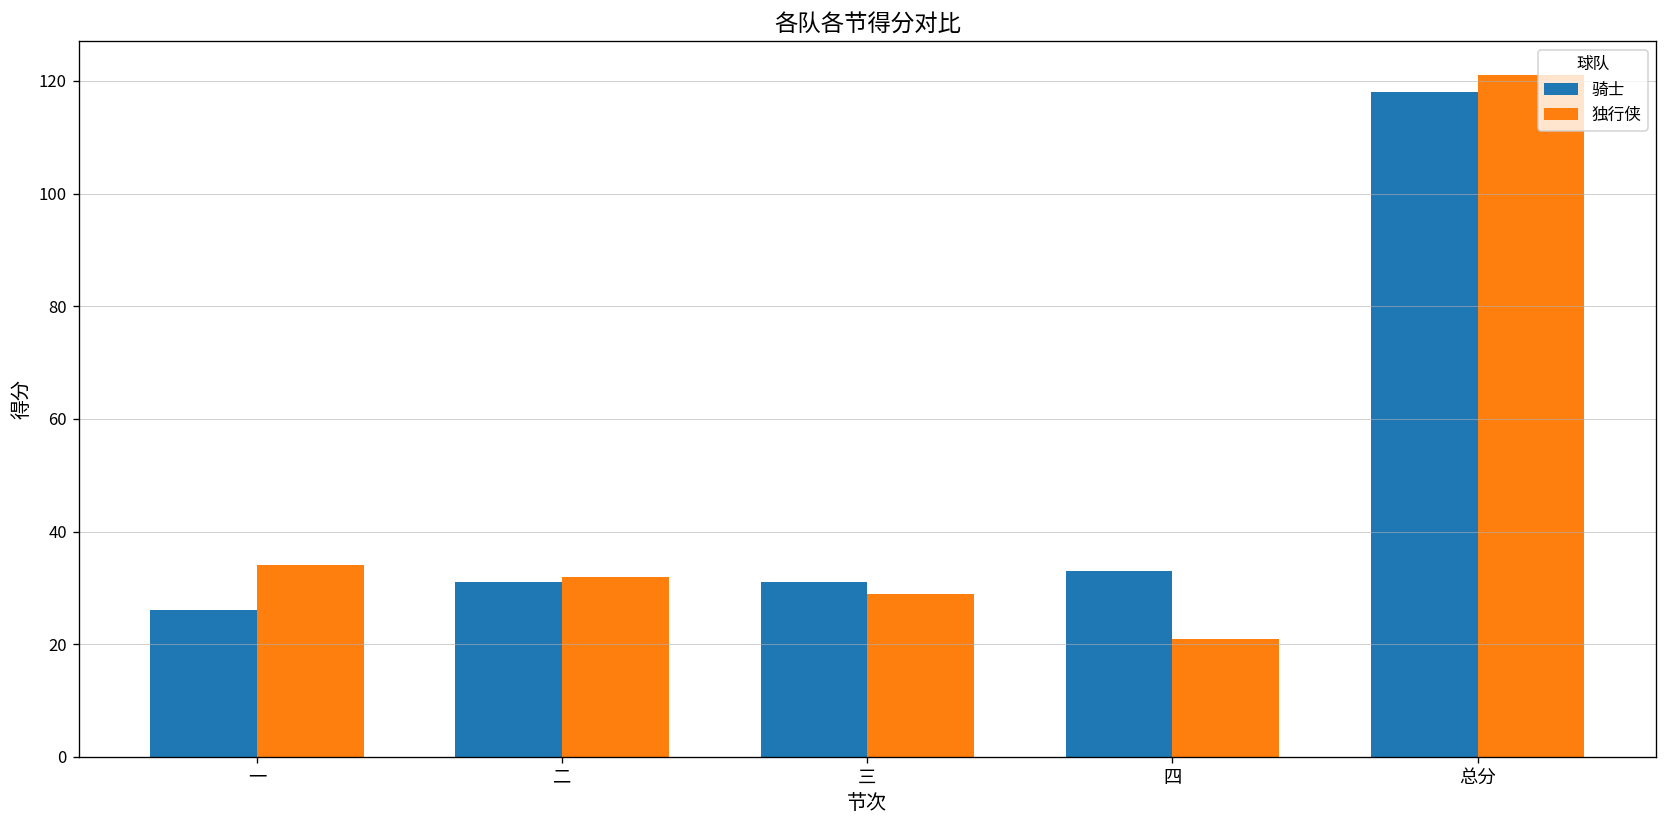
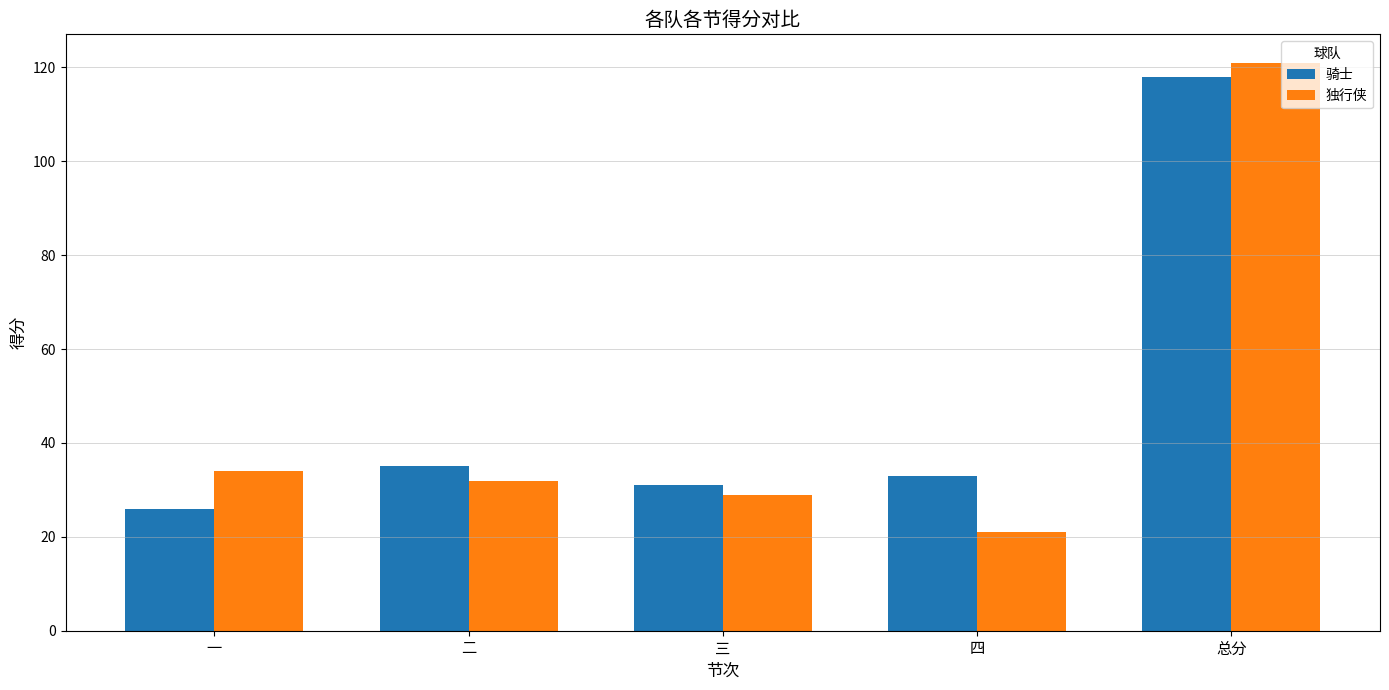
  {
    "骑士": {
      "一": 26,
-     "二": 31,
+     "二": 35,
      "三": 31,
      "四": 33,
      "总分": 118
    },
    "独行侠": {
      "一": 34,
      "二": 32,
      "三": 29,
      "四": 21,
      "总分": 121
    }
  }
